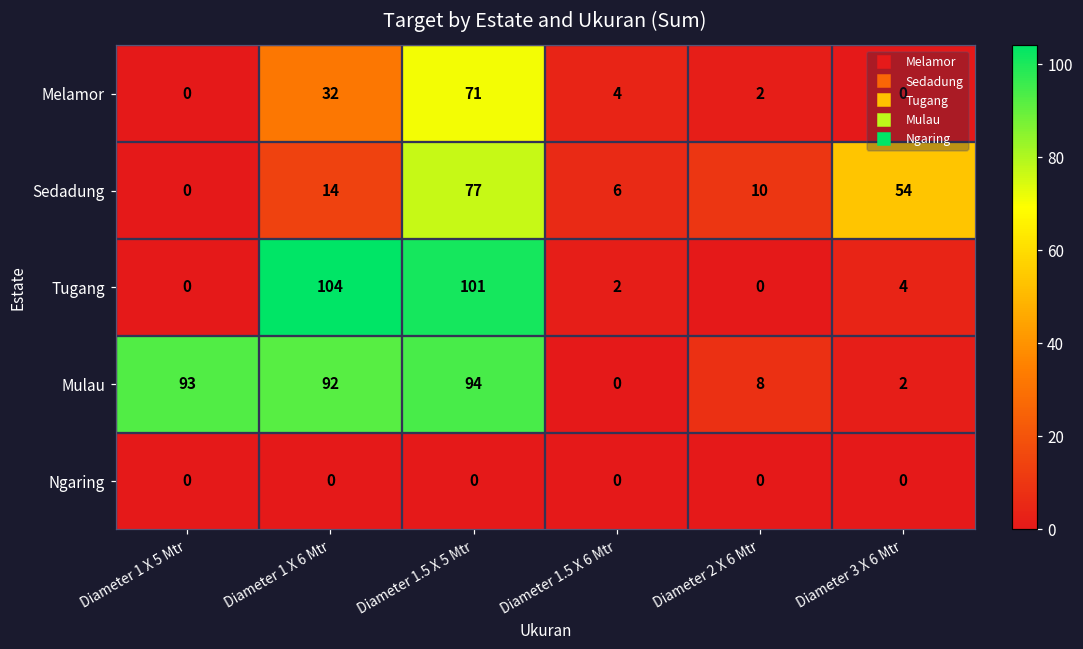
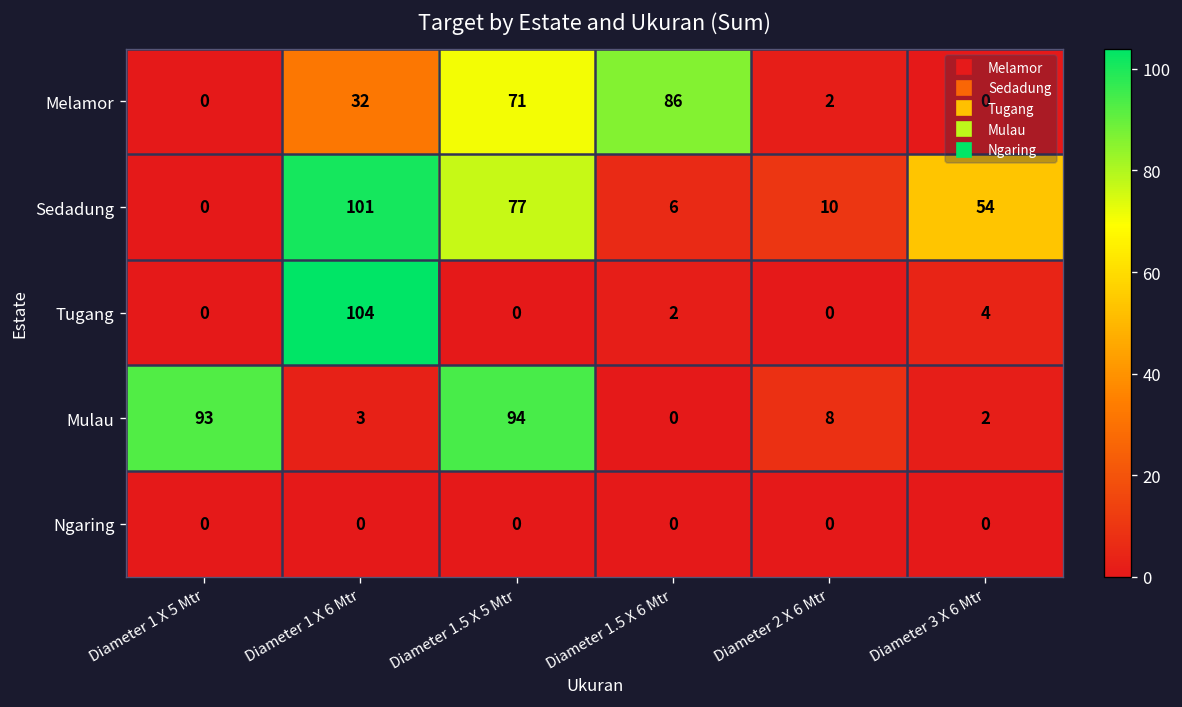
  {
    "Melamor": {
      "Diameter 1 X 5 Mtr": 0,
      "Diameter 1 X 6 Mtr": 32,
      "Diameter 1.5 X 5 Mtr": 71,
-     "Diameter 1.5 X 6 Mtr": 4,
+     "Diameter 1.5 X 6 Mtr": 86,
      "Diameter 2 X 6 Mtr": 2
    },
    "Sedadung": {
      "Diameter 1 X 5 Mtr": 0,
-     "Diameter 1 X 6 Mtr": 14,
+     "Diameter 1 X 6 Mtr": 101,
      "Diameter 1.5 X 5 Mtr": 77,
      "Diameter 1.5 X 6 Mtr": 6,
      "Diameter 2 X 6 Mtr": 10,
      "Diameter 3 X 6 Mtr": 54
    },
    "Tugang": {
      "Diameter 1 X 5 Mtr": 0,
      "Diameter 1 X 6 Mtr": 104,
-     "Diameter 1.5 X 5 Mtr": 101,
+     "Diameter 1.5 X 5 Mtr": 0,
      "Diameter 1.5 X 6 Mtr": 2,
      "Diameter 2 X 6 Mtr": 0,
      "Diameter 3 X 6 Mtr": 4
    },
    "Mulau": {
      "Diameter 1 X 5 Mtr": 93,
-     "Diameter 1 X 6 Mtr": 92,
+     "Diameter 1 X 6 Mtr": 3,
      "Diameter 1.5 X 5 Mtr": 94,
      "Diameter 1.5 X 6 Mtr": 0,
      "Diameter 2 X 6 Mtr": 8,
      "Diameter 3 X 6 Mtr": 2
    },
    "Ngaring": {
      "Diameter 1 X 5 Mtr": 0,
      "Diameter 1 X 6 Mtr": 0,
      "Diameter 1.5 X 5 Mtr": 0,
      "Diameter 1.5 X 6 Mtr": 0,
      "Diameter 2 X 6 Mtr": 0,
      "Diameter 3 X 6 Mtr": 0
    }
  }
